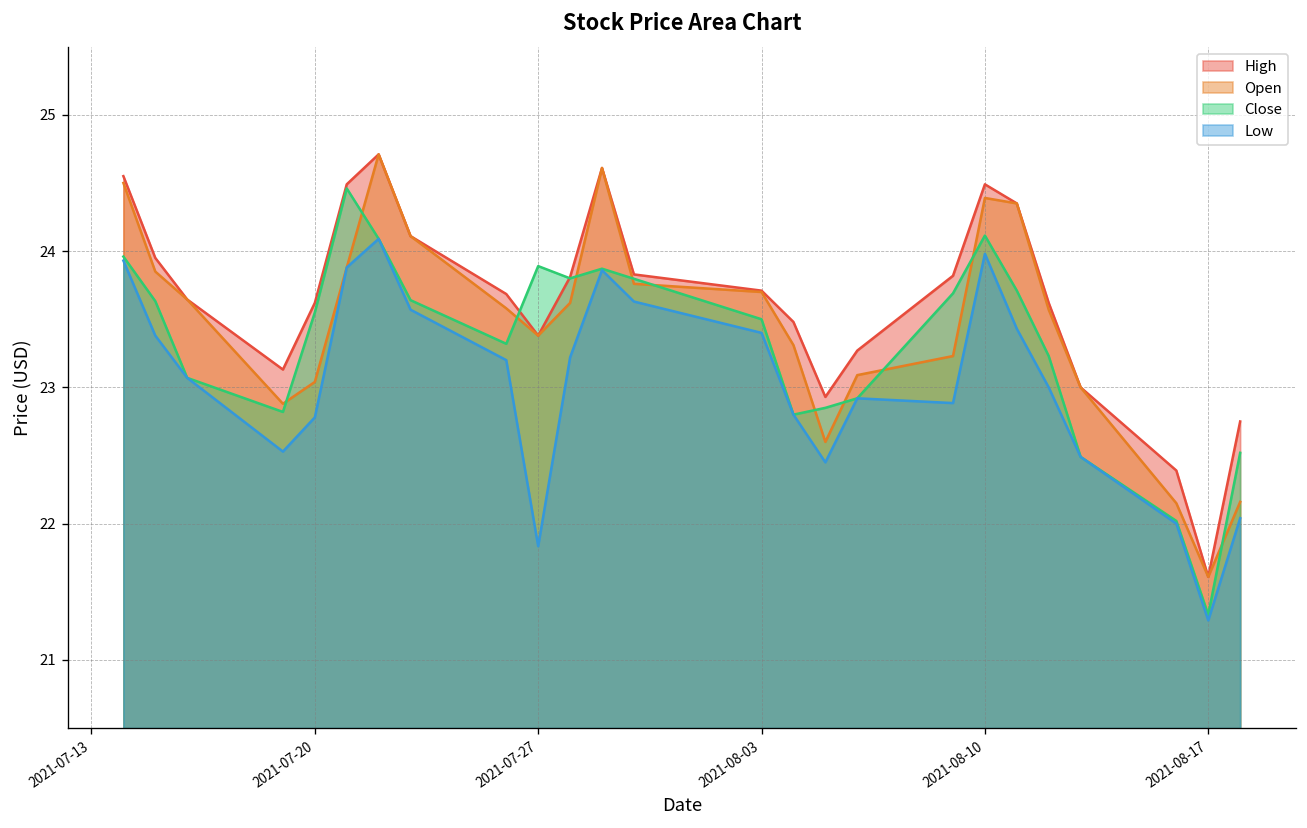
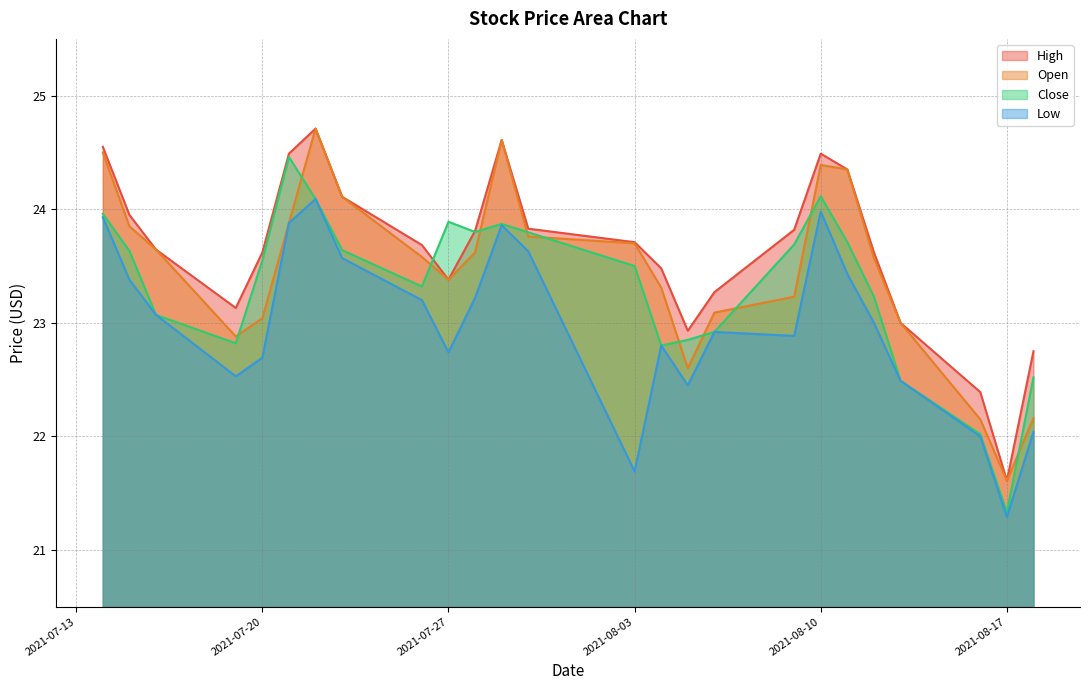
  {
    "Close": {
      "2021-07-20": 23.55,
      "2021-07-27": 23.89,
      "2021-08-03": 23.50,
      "2021-08-10": 24.11,
      "2021-08-17": 21.33
    },
    "Low": {
-     "2021-07-20": 22.78,
-     "2021-07-27": 21.83,
-     "2021-08-03": 23.40,
+     "2021-07-20": 22.69,
+     "2021-07-27": 22.74,
+     "2021-08-03": 21.69,
      "2021-08-10": 23.98,
      "2021-08-17": 21.29
    }
  }
